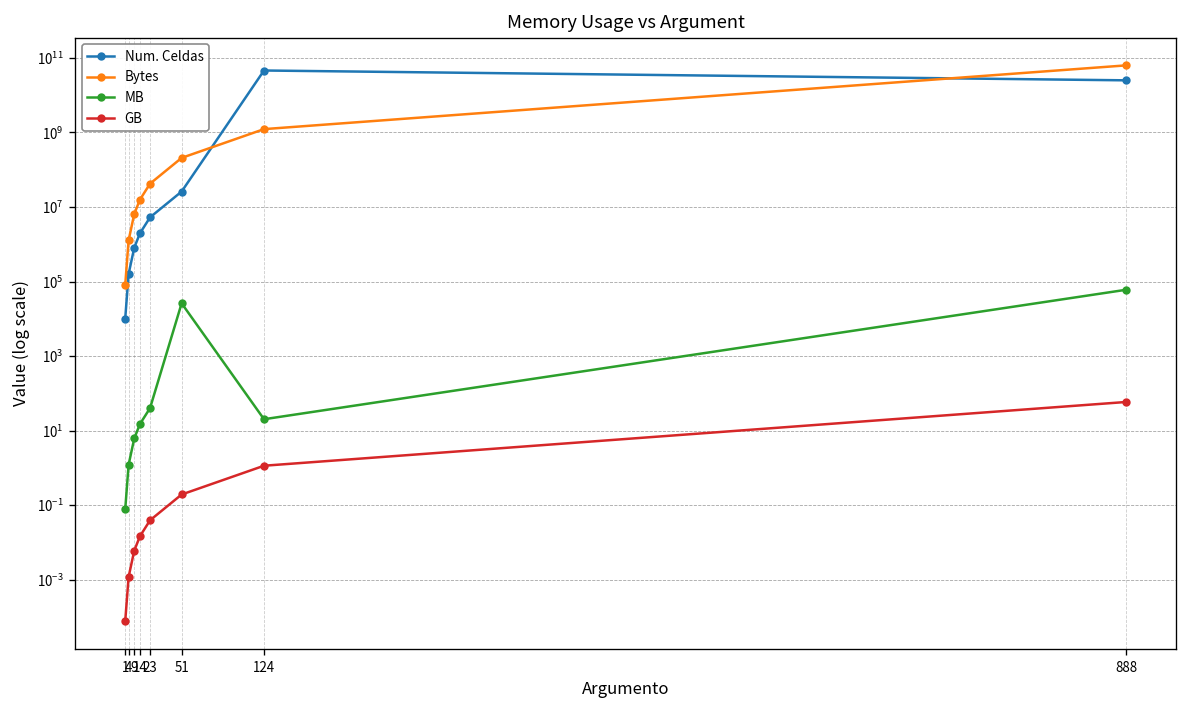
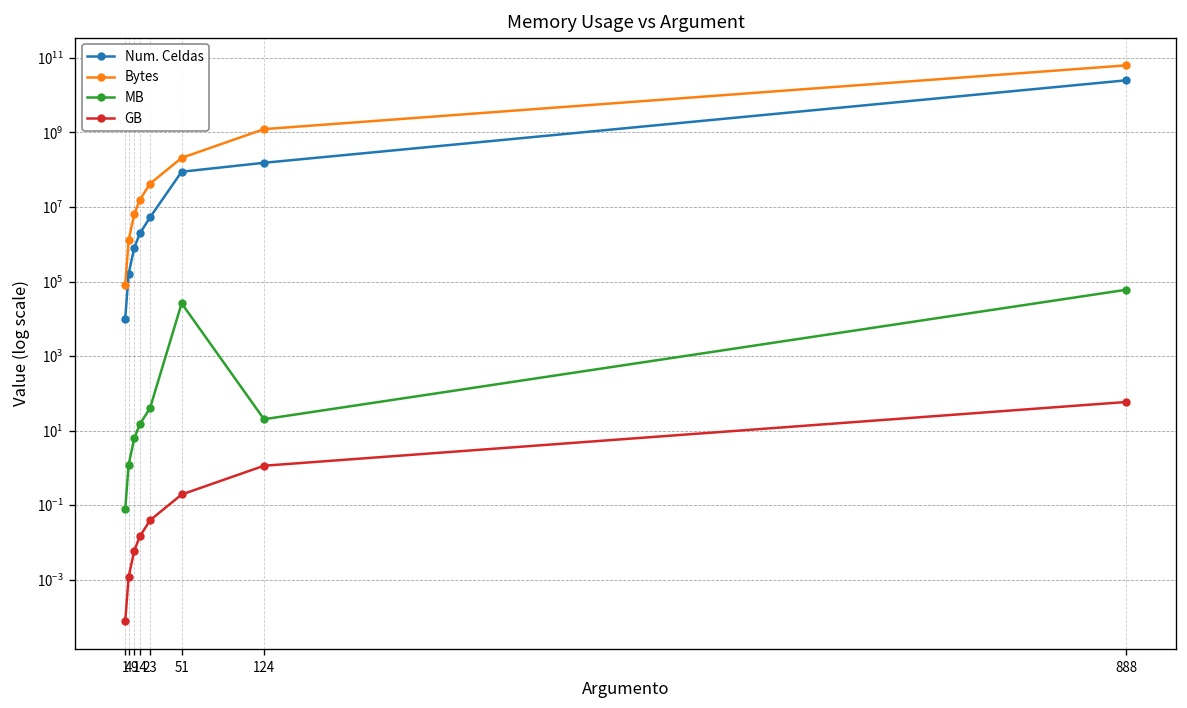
  {
    "Num. Celdas": {
-     "51": 30000000,
-     "124": 50000000000,
+     "51": 90000000,
+     "124": 200000000,
      "888": 30000000000
    },
    "Bytes": {
      "51": 200000000,
      "124": 1200000000,
      "888": 60000000000
    },
    "MB": {
      "51": 30000,
      "124": 20,
      "888": 60000
    },
    "GB": {
      "51": 0.2,
      "124": 1,
      "888": 60
    }
  }
